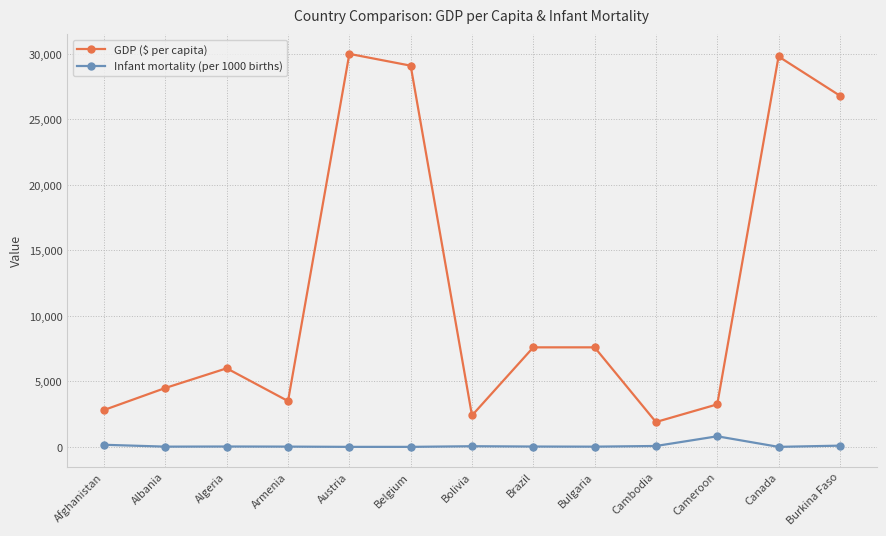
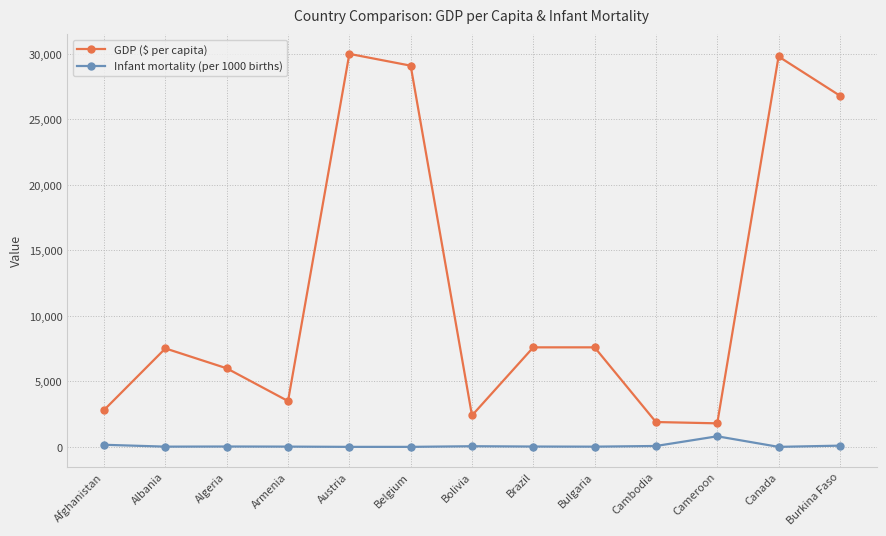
  {
    "GDP ($ per capita)": {
      "Afghanistan": "2,800",
-     "Albania": "4,500",
+     "Albania": "7,500",
      "Algeria": "6,000",
      "Armenia": "3,500",
      "Austria": "30,000",
      "Belgium": "29,100",
      "Bolivia": "2,400",
      "Brazil": "7,600",
      "Bulgaria": "7,600",
      "Cambodia": "1,900",
-     "Cameroon": "3,200",
+     "Cameroon": "1,800",
      "Canada": "29,800",
      "Burkina Faso": "26,800"
    },
    "Infant mortality (per 1000 births)": {
      "Afghanistan": "200",
      "Albania": "0",
      "Algeria": "0",
      "Armenia": "0",
      "Austria": "0",
      "Belgium": "0",
      "Bolivia": "100",
      "Brazil": "0",
      "Bulgaria": "0",
      "Cambodia": "100",
      "Cameroon": "800",
      "Canada": "0",
      "Burkina Faso": "100"
    }
  }
